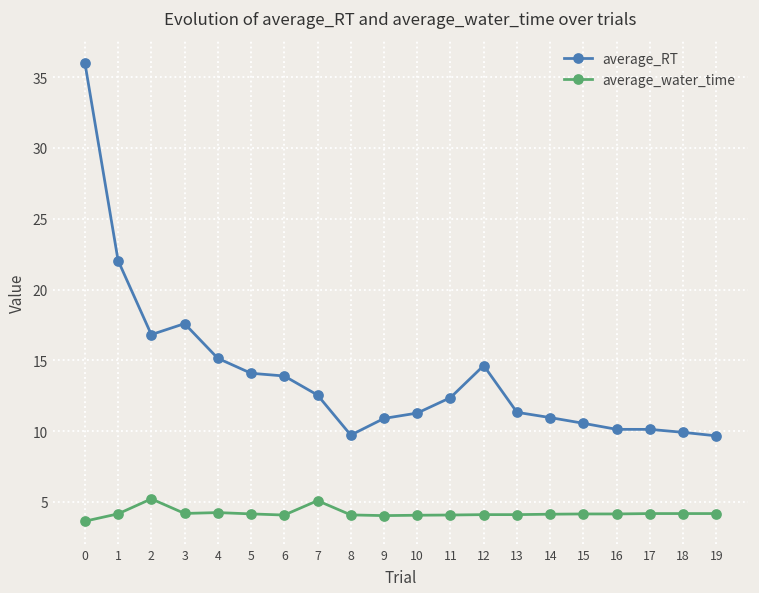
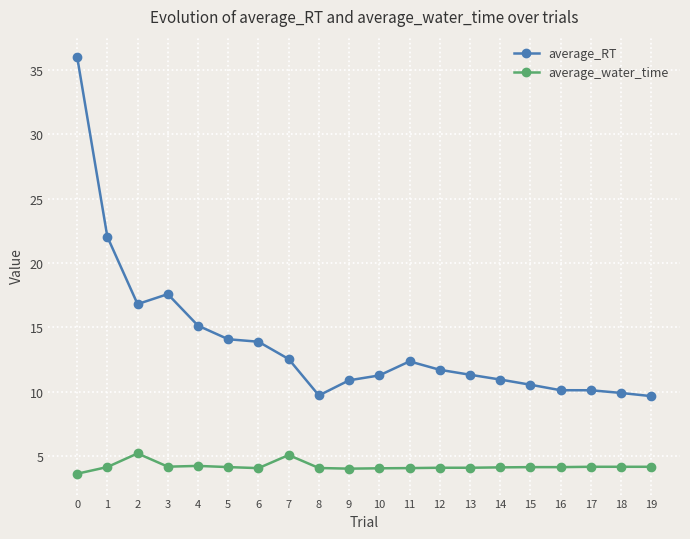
  {
    "average_RT": {
      "0": 36.0,
      "1": 22.0,
      "2": 16.8,
      "3": 17.6,
      "4": 15.1,
      "5": 14.1,
      "6": 13.9,
      "7": 12.5,
      "8": 9.7,
      "9": 10.9,
      "10": 11.3,
      "11": 12.4,
-     "12": 14.6,
+     "12": 11.7,
      "13": 11.3,
      "14": 11.0,
      "15": 10.5,
      "16": 10.1,
      "17": 10.1,
      "18": 9.9,
      "19": 9.7
    },
    "average_water_time": {
      "0": 3.6,
      "1": 4.2,
      "2": 5.2,
      "3": 4.2,
      "4": 4.2,
      "5": 4.2,
      "6": 4.1,
      "7": 5.1,
      "8": 4.1,
      "9": 4.0,
      "10": 4.1,
      "11": 4.1,
      "12": 4.1,
      "13": 4.1,
      "14": 4.1,
      "15": 4.1,
      "16": 4.1,
      "17": 4.2,
      "18": 4.2,
      "19": 4.2
    }
  }
